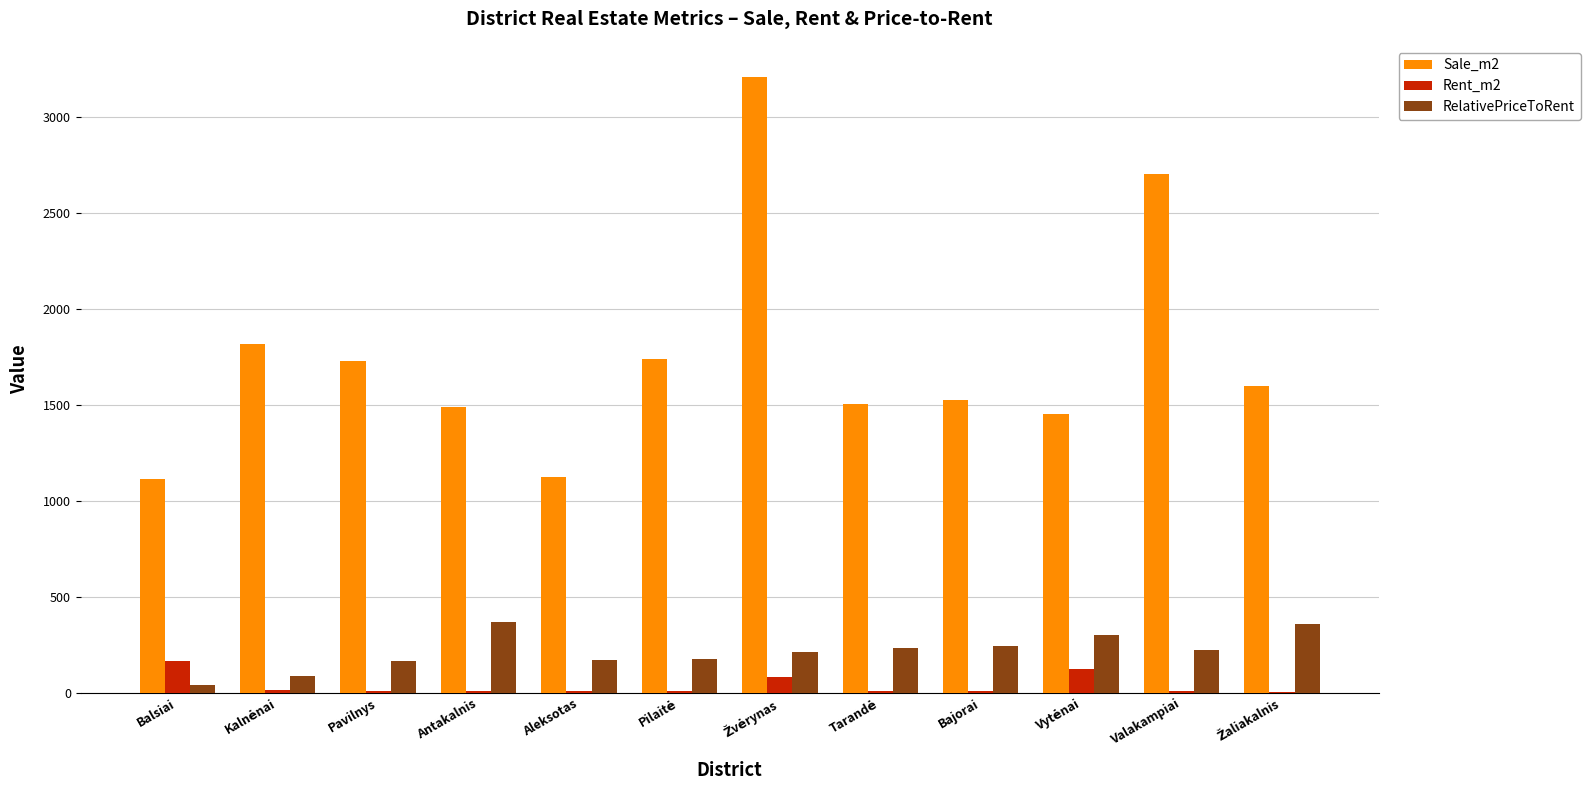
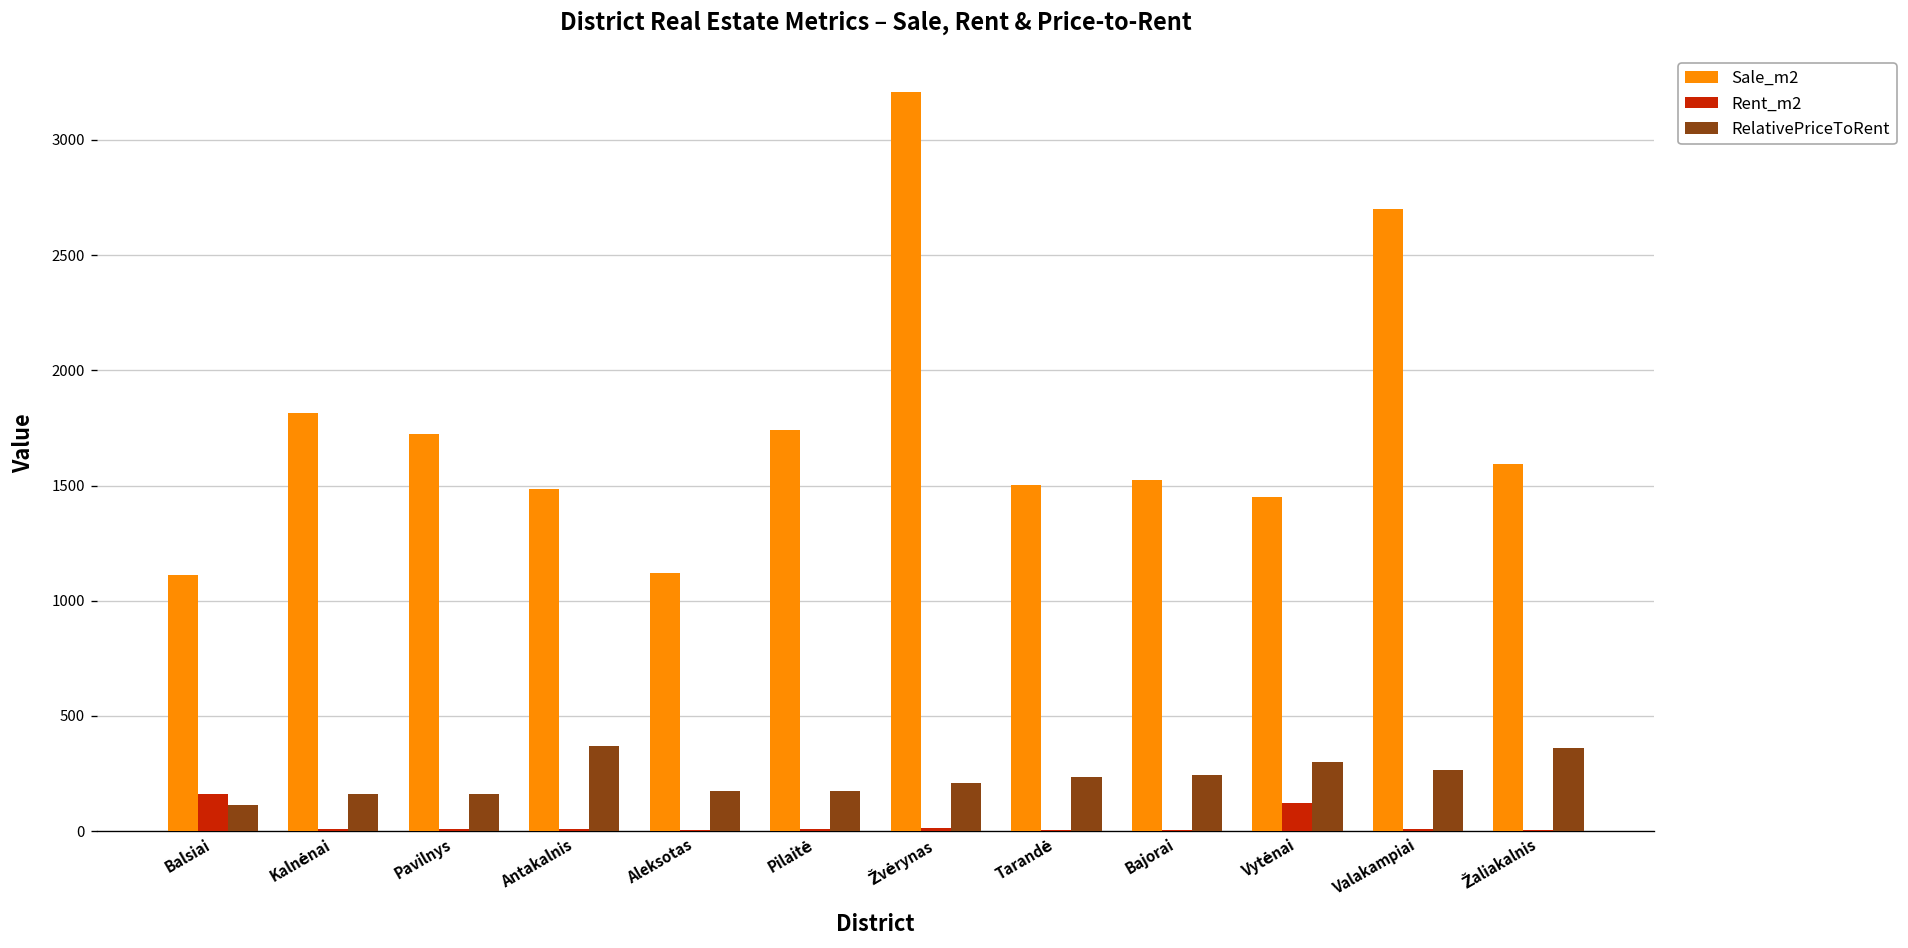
  {
    "Sale_m2": {
      "Balsiai": 1110,
      "Kalnėnai": 1810,
      "Pavilnys": 1730,
      "Antakalnis": 1490,
      "Aleksotas": 1120,
      "Pilaitė": 1740,
      "Žvėrynas": 3210,
      "Tarandė": 1500,
      "Bajorai": 1520,
      "Vytėnai": 1450,
      "Valakampiai": 2700,
      "Žaliakalnis": 1600
    },
    "Rent_m2": {
      "Balsiai": 160,
-     "Žvėrynas": 80,
+     "Žvėrynas": 20,
      "Vytėnai": 120
    },
    "RelativePriceToRent": {
-     "Balsiai": 40,
-     "Kalnėnai": 90,
+     "Balsiai": 110,
+     "Kalnėnai": 160,
      "Pavilnys": 160,
      "Antakalnis": 370,
      "Aleksotas": 170,
      "Pilaitė": 170,
      "Žvėrynas": 210,
      "Tarandė": 230,
      "Bajorai": 240,
      "Vytėnai": 300,
-     "Valakampiai": 220,
+     "Valakampiai": 270,
      "Žaliakalnis": 360
    }
  }
